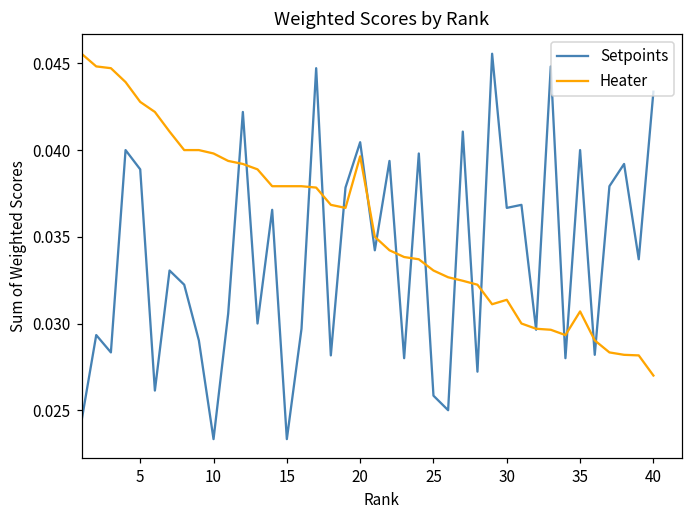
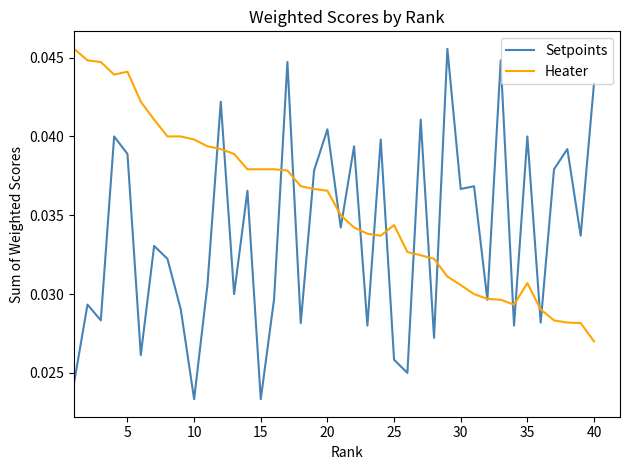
  {
    "Setpoints": {
      "5": 0.0389,
      "10": 0.0233,
      "15": 0.0233,
      "20": 0.0405,
      "25": 0.0258,
      "30": 0.0367,
      "35": 0.0400
    },
    "Heater": {
-     "5": 0.0428,
+     "5": 0.0441,
      "10": 0.0398,
      "15": 0.0379,
-     "20": 0.0396,
-     "25": 0.0331,
-     "30": 0.0314,
+     "20": 0.0366,
+     "25": 0.0344,
+     "30": 0.0306,
      "35": 0.0307,
      "40": 0.0270
    }
  }
